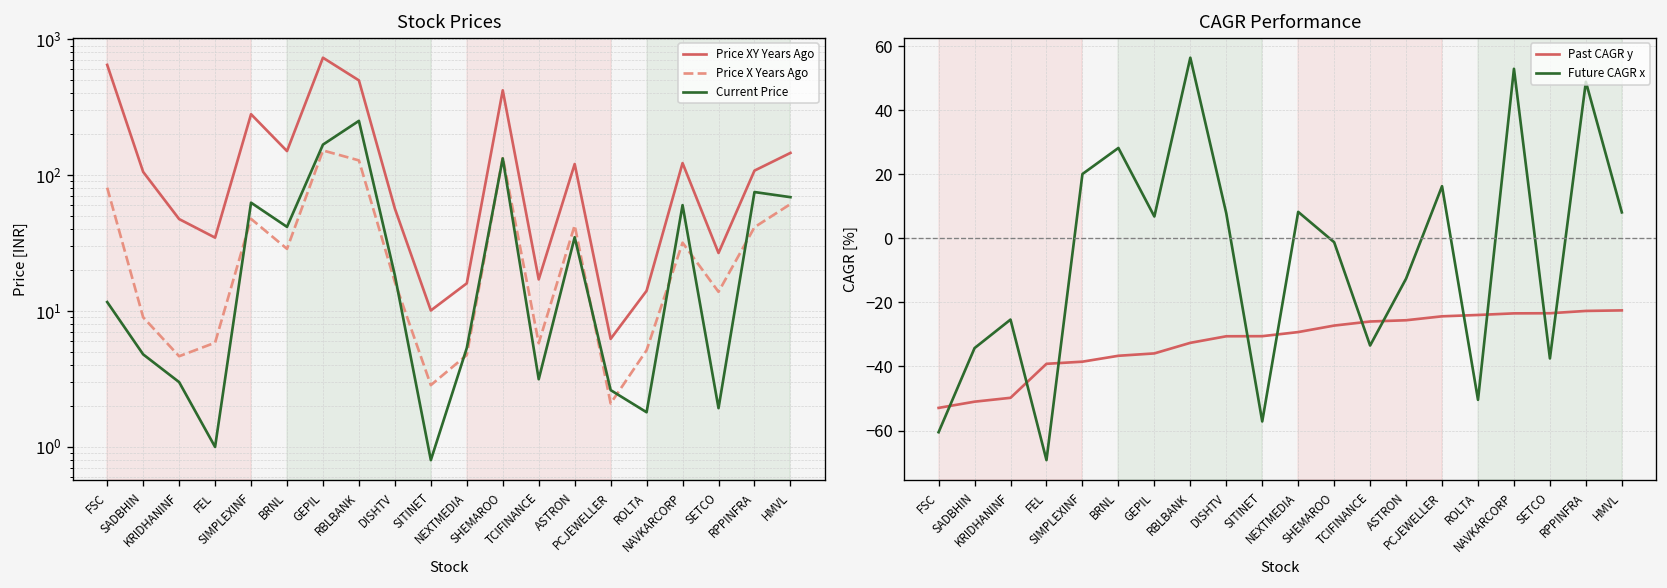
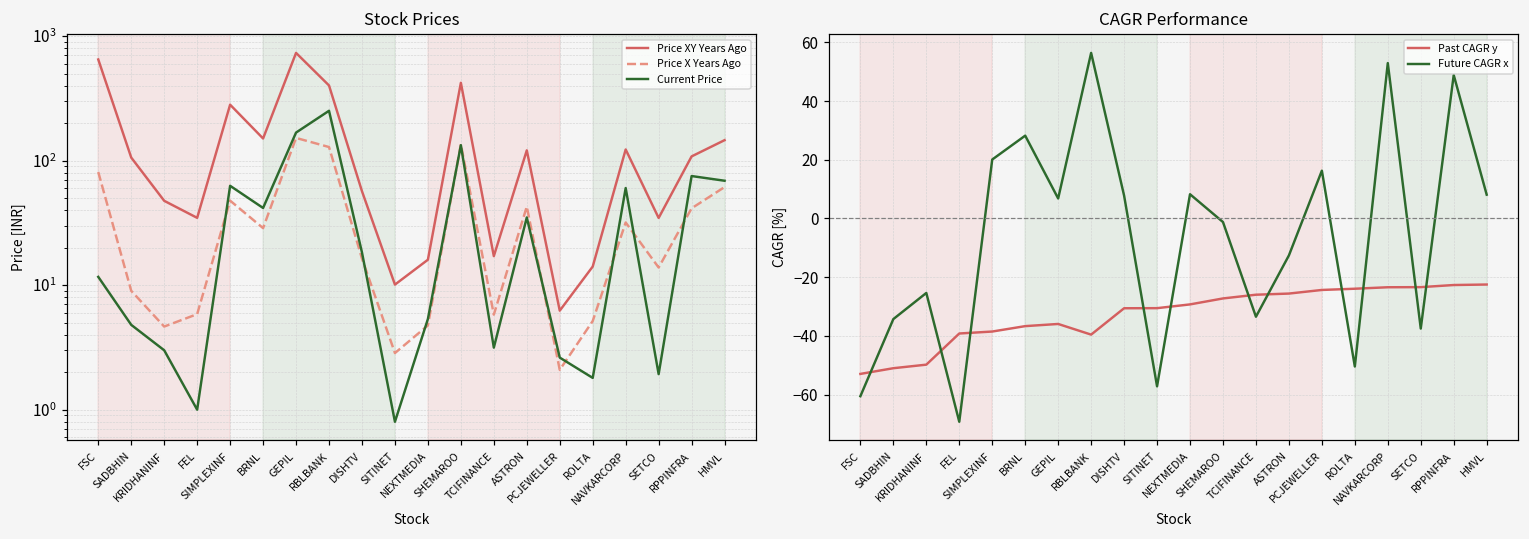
  {
    "Stock Prices": {
      "Price XY Years Ago": {
        "FSC": 600,
        "SADBHIN": 110,
        "KRIDHANINF": 48,
        "FEL": 35,
        "SIMPLEXINF": 280,
        "BRNL": 150,
        "GEPIL": 700,
-       "RBLBANK": 500,
+       "RBLBANK": 400,
        "DISHTV": 60,
        "SITINET": 10,
        "NEXTMEDIA": 16,
        "SHEMAROO": 420,
        "TCIFINANCE": 17,
        "ASTRON": 120,
        "PCJEWELLER": 6,
        "ROLTA": 14,
        "NAVKARCORP": 120,
-       "SETCO": 27,
+       "SETCO": 35,
        "RPPINFRA": 110,
        "HMVL": 150
      },
      "Price X Years Ago": {
        "FSC": 80,
        "SADBHIN": 9,
        "KRIDHANINF": 4.7,
        "FEL": 6,
        "SIMPLEXINF": 48,
        "BRNL": 29,
        "GEPIL": 150,
        "RBLBANK": 130,
        "DISHTV": 16,
        "SITINET": 2.9,
        "NEXTMEDIA": 4.8,
        "TCIFINANCE": 6,
        "ASTRON": 43,
        "PCJEWELLER": 2,
        "ROLTA": 5,
        "NAVKARCORP": 32,
        "SETCO": 14,
        "RPPINFRA": 41,
        "HMVL": 60
      },
      "Current Price": {
        "FSC": 12,
        "SADBHIN": 5,
        "KRIDHANINF": 3,
        "FEL": 1,
        "SIMPLEXINF": 60,
        "BRNL": 42,
        "GEPIL": 170,
        "RBLBANK": 250,
        "DISHTV": 18,
        "SITINET": 0.8,
        "NEXTMEDIA": 5,
        "TCIFINANCE": 3,
        "ASTRON": 35,
        "PCJEWELLER": 2.6,
        "ROLTA": 1.8,
        "NAVKARCORP": 60,
        "SETCO": 2,
        "RPPINFRA": 80,
        "HMVL": 70
      }
    },
    "CAGR Performance": {
      "Past CAGR y": {
        "FSC": -53,
        "SADBHIN": -51,
        "KRIDHANINF": -50,
        "FEL": -39,
        "SIMPLEXINF": -39,
        "BRNL": -37,
        "GEPIL": -36,
-       "RBLBANK": -33,
+       "RBLBANK": -40,
        "DISHTV": -31,
        "SITINET": -31,
        "NEXTMEDIA": -29,
        "SHEMAROO": -27,
        "TCIFINANCE": -26,
        "ASTRON": -26,
        "PCJEWELLER": -24,
        "ROLTA": -24,
        "NAVKARCORP": -23,
        "SETCO": -23,
        "RPPINFRA": -23,
        "HMVL": -22
      },
      "Future CAGR x": {
        "FSC": -61,
        "SADBHIN": -34,
        "KRIDHANINF": -25,
        "FEL": -69,
        "SIMPLEXINF": 20,
        "BRNL": 28,
        "GEPIL": 7,
        "RBLBANK": 56,
        "DISHTV": 8,
        "SITINET": -57,
        "NEXTMEDIA": 8,
        "SHEMAROO": -1,
        "TCIFINANCE": -33,
        "ASTRON": -13,
        "PCJEWELLER": 16,
        "ROLTA": -50,
        "NAVKARCORP": 53,
        "SETCO": -37,
        "HMVL": 8
      }
    }
  }
